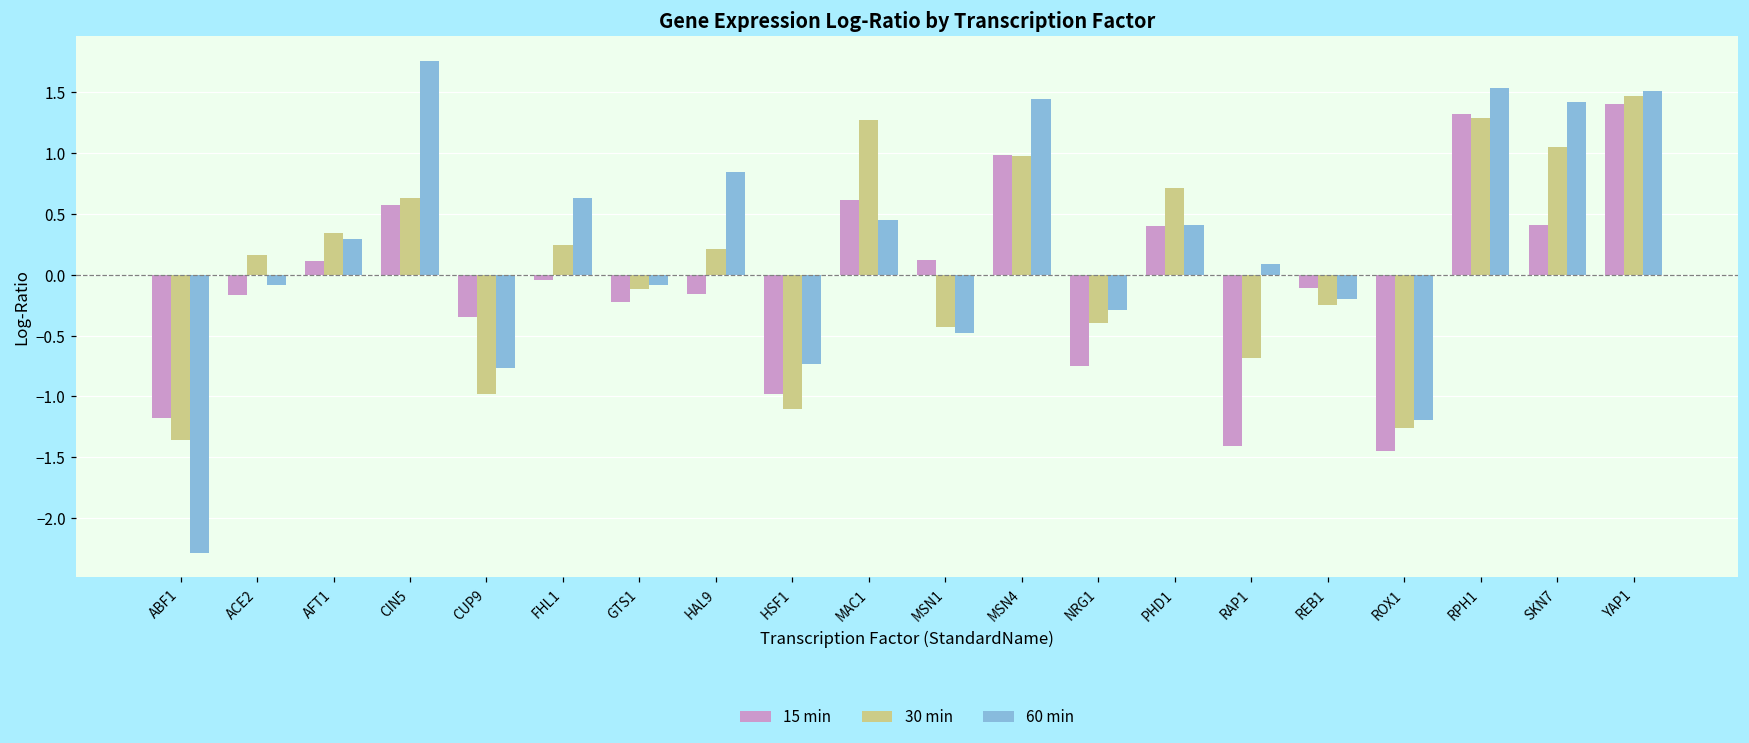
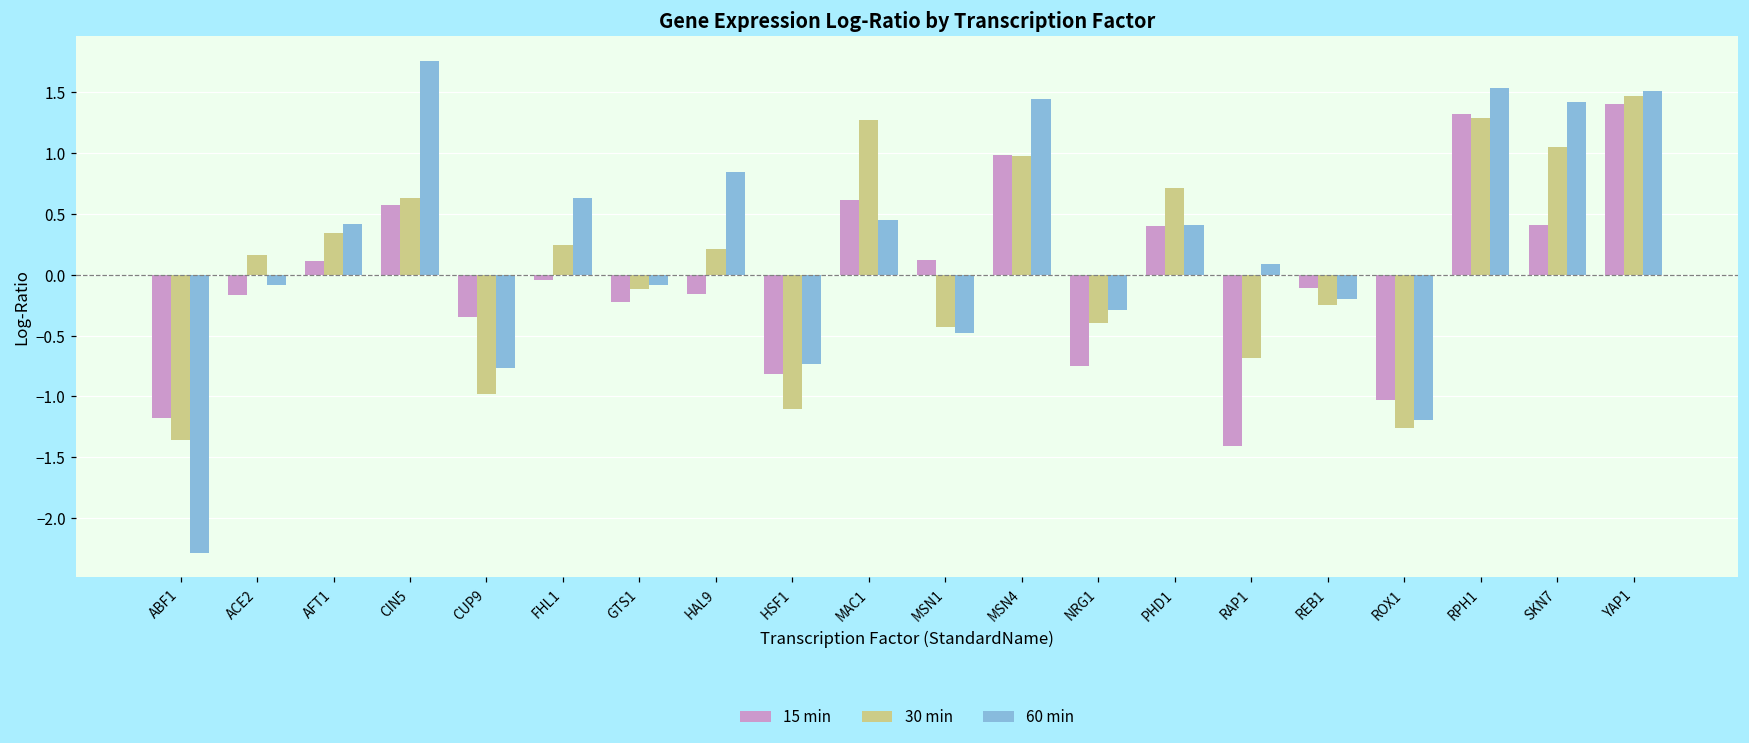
  {
    "15 min": {
      "ABF1": -1.18,
      "ACE2": -0.17,
      "AFT1": 0.11,
      "CIN5": 0.57,
      "CUP9": -0.35,
      "FHL1": -0.04,
      "GTS1": -0.22,
      "HAL9": -0.16,
-     "HSF1": -0.98,
+     "HSF1": -0.81,
      "MAC1": 0.61,
      "MSN1": 0.12,
      "MSN4": 0.98,
      "NRG1": -0.75,
      "PHD1": 0.40,
      "RAP1": -1.41,
      "REB1": -0.11,
-     "ROX1": -1.45,
+     "ROX1": -1.03,
      "RPH1": 1.32,
      "SKN7": 0.41,
      "YAP1": 1.40
    },
    "30 min": {
      "ABF1": -1.36,
      "ACE2": 0.16,
      "AFT1": 0.35,
      "CIN5": 0.63,
      "CUP9": -0.98,
      "FHL1": 0.24,
      "GTS1": -0.12,
      "HAL9": 0.21,
      "HSF1": -1.10,
      "MAC1": 1.27,
      "MSN1": -0.43,
      "MSN4": 0.98,
      "NRG1": -0.40,
      "PHD1": 0.71,
      "RAP1": -0.68,
      "REB1": -0.25,
      "ROX1": -1.26,
      "RPH1": 1.29,
      "SKN7": 1.05,
      "YAP1": 1.47
    },
    "60 min": {
      "ABF1": -2.28,
      "ACE2": -0.08,
-     "AFT1": 0.30,
+     "AFT1": 0.42,
      "CIN5": 1.76,
      "CUP9": -0.76,
      "FHL1": 0.63,
      "GTS1": -0.09,
      "HAL9": 0.85,
      "HSF1": -0.73,
      "MAC1": 0.45,
      "MSN1": -0.48,
      "MSN4": 1.44,
      "NRG1": -0.29,
      "PHD1": 0.41,
      "RAP1": 0.09,
      "REB1": -0.20,
      "ROX1": -1.19,
      "RPH1": 1.53,
      "SKN7": 1.42,
      "YAP1": 1.51
    }
  }
